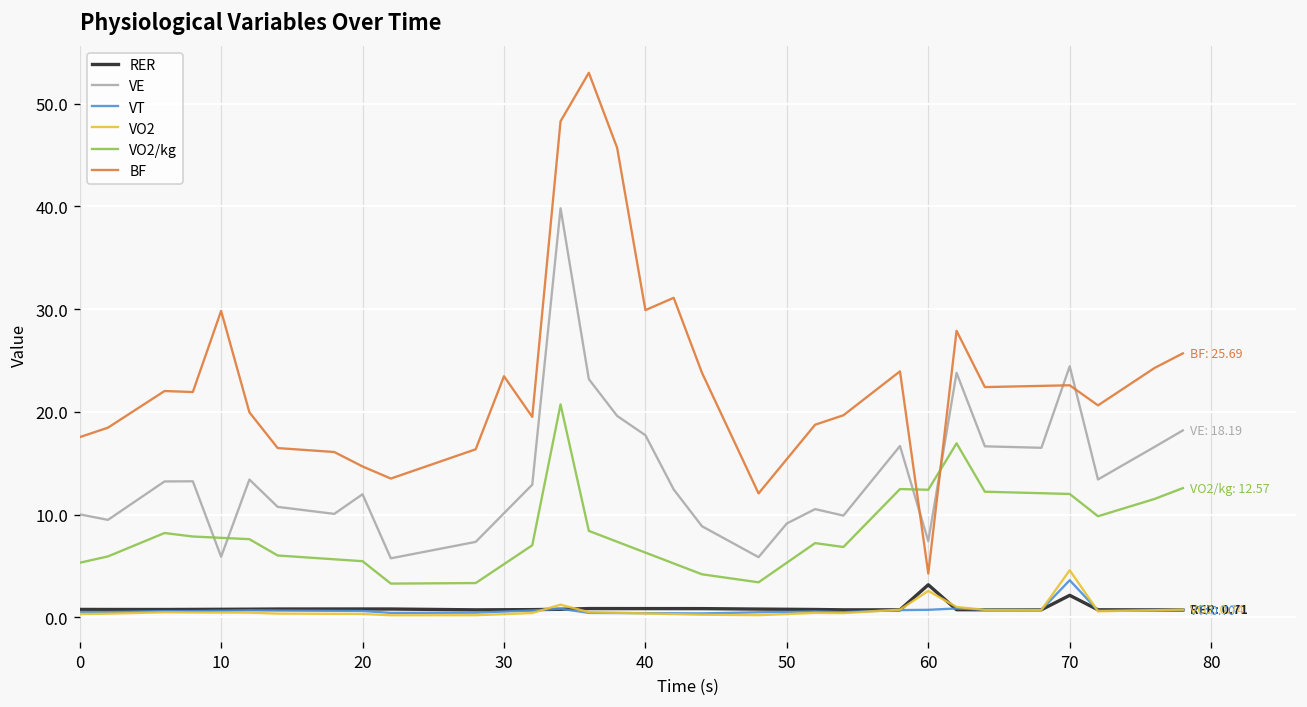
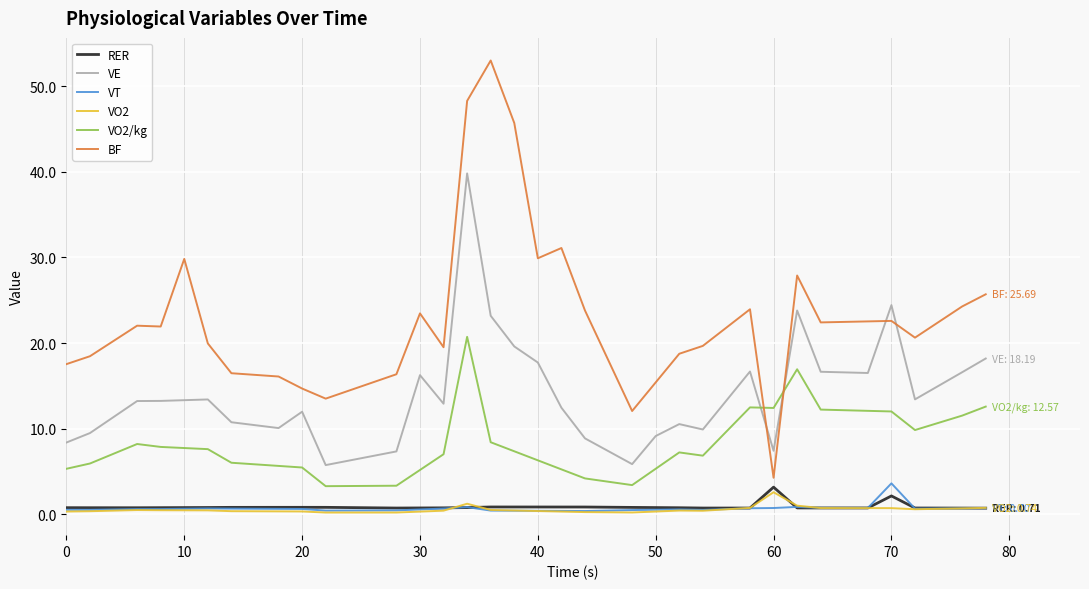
  {
    "RER": {
      "40": 1,
      "60": 3,
      "70": 2
    },
    "VE": {
-     "0": 10,
-     "10": 6,
+     "0": 8,
+     "10": 13,
      "20": 12,
-     "30": 10,
+     "30": 16,
      "40": 18,
      "50": 9,
      "60": 7,
      "70": 24
    },
    "VT": {
      "60": 1,
      "70": 4
    },
    "VO2": {
      "60": 3,
-     "70": 5
+     "70": 1
    },
    "VO2/kg": {
      "0": 5,
      "10": 8,
      "20": 5,
      "30": 5,
      "40": 6,
      "50": 5,
      "60": 12,
      "70": 12
    },
    "BF": {
      "0": 18,
      "10": 30,
      "20": 15,
      "30": 23,
      "40": 30,
      "50": 15,
      "60": 4,
      "70": 23
    }
  }
